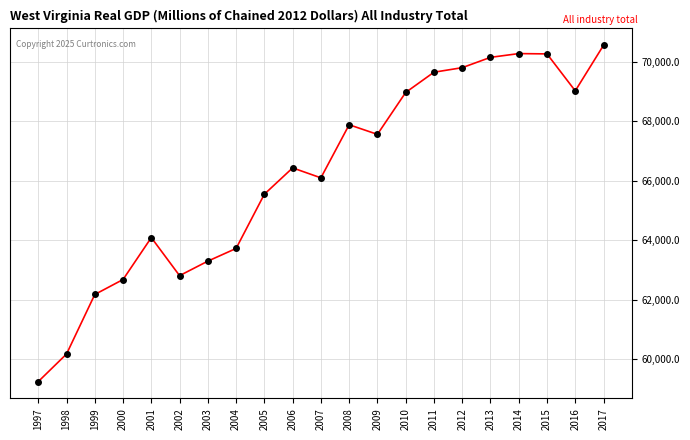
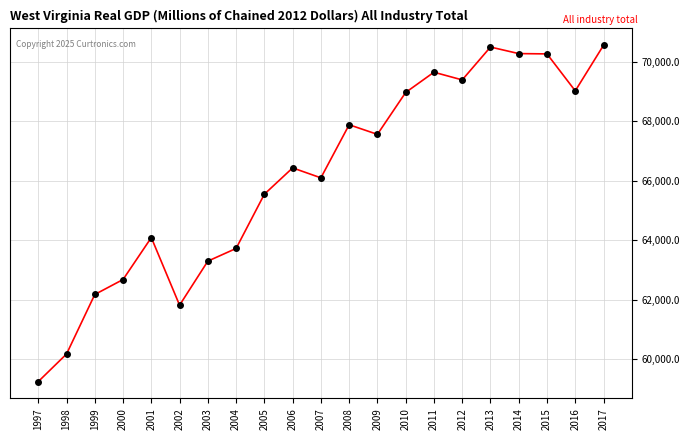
  {
    "1997": "59,200",
    "1998": "60,200",
    "1999": "62,200",
    "2000": "62,700",
    "2001": "64,100",
-   "2002": "62,800",
+   "2002": "61,800",
    "2003": "63,300",
    "2004": "63,700",
    "2005": "65,500",
    "2006": "66,400",
    "2007": "66,100",
    "2008": "67,900",
    "2009": "67,600",
    "2010": "69,000",
    "2011": "69,700",
-   "2012": "69,800",
-   "2013": "70,200",
+   "2012": "69,400",
+   "2013": "70,500",
    "2014": "70,300",
    "2015": "70,300",
    "2016": "69,000",
    "2017": "70,600"
  }
